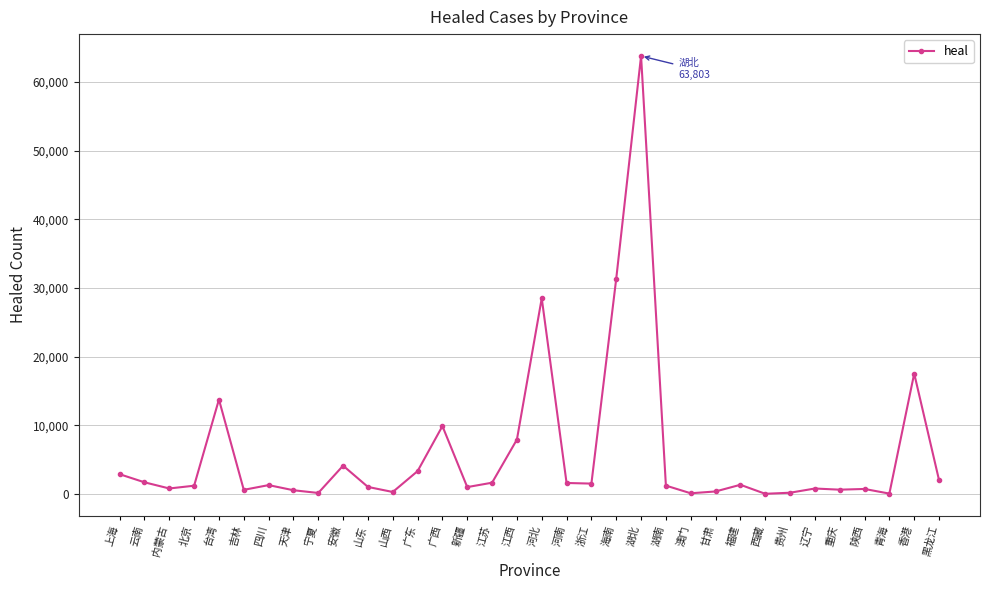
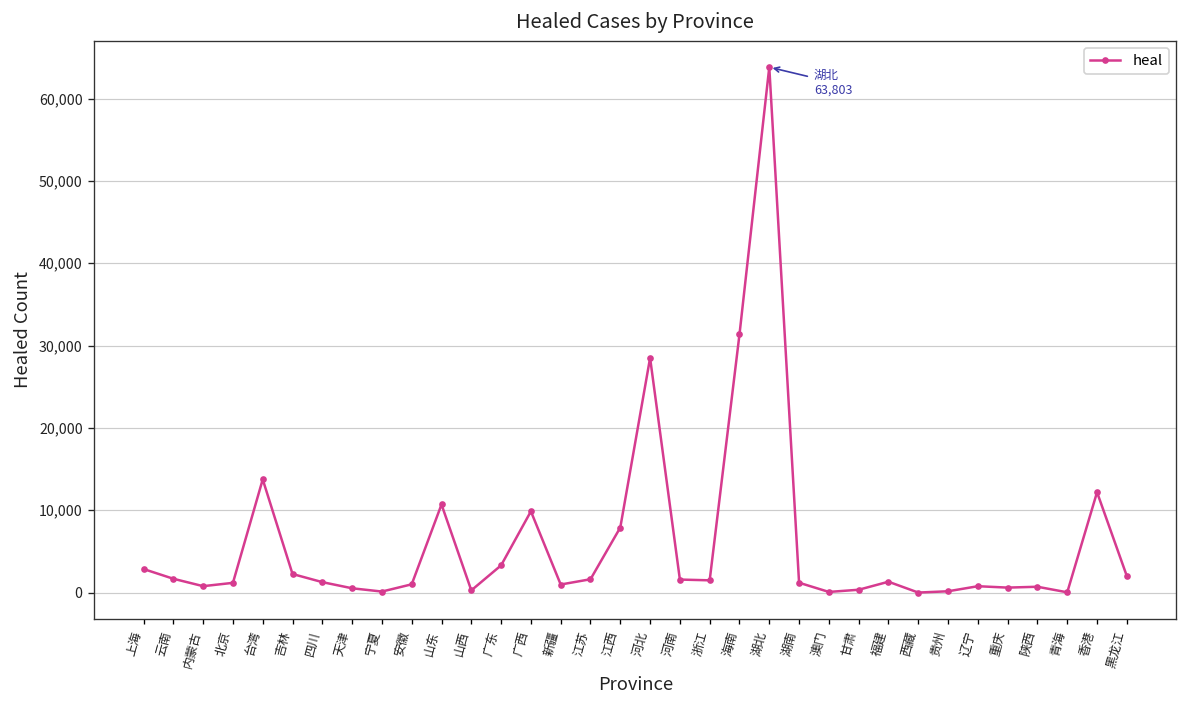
  {
    "上海": "3,000",
    "云南": "2,000",
    "内蒙古": "1,000",
    "北京": "1,000",
    "台湾": "14,000",
-   "吉林": "1,000",
+   "吉林": "2,000",
    "四川": "1,000",
    "天津": "1,000",
    "宁夏": "0",
-   "安徽": "4,000",
-   "山东": "1,000",
+   "安徽": "1,000",
+   "山东": "11,000",
    "山西": "0",
    "广东": "3,000",
    "广西": "10,000",
    "新疆": "1,000",
    "江苏": "2,000",
    "江西": "8,000",
    "河北": "28,000",
    "河南": "2,000",
    "浙江": "1,000",
    "海南": "31,000",
    "湖南": "1,000",
    "澳门": "0",
    "甘肃": "0",
    "福建": "1,000",
    "西藏": "0",
    "贵州": "0",
    "辽宁": "1,000",
    "重庆": "1,000",
    "陕西": "1,000",
    "青海": "0",
-   "香港": "18,000",
+   "香港": "12,000",
    "黑龙江": "2,000"
  }
